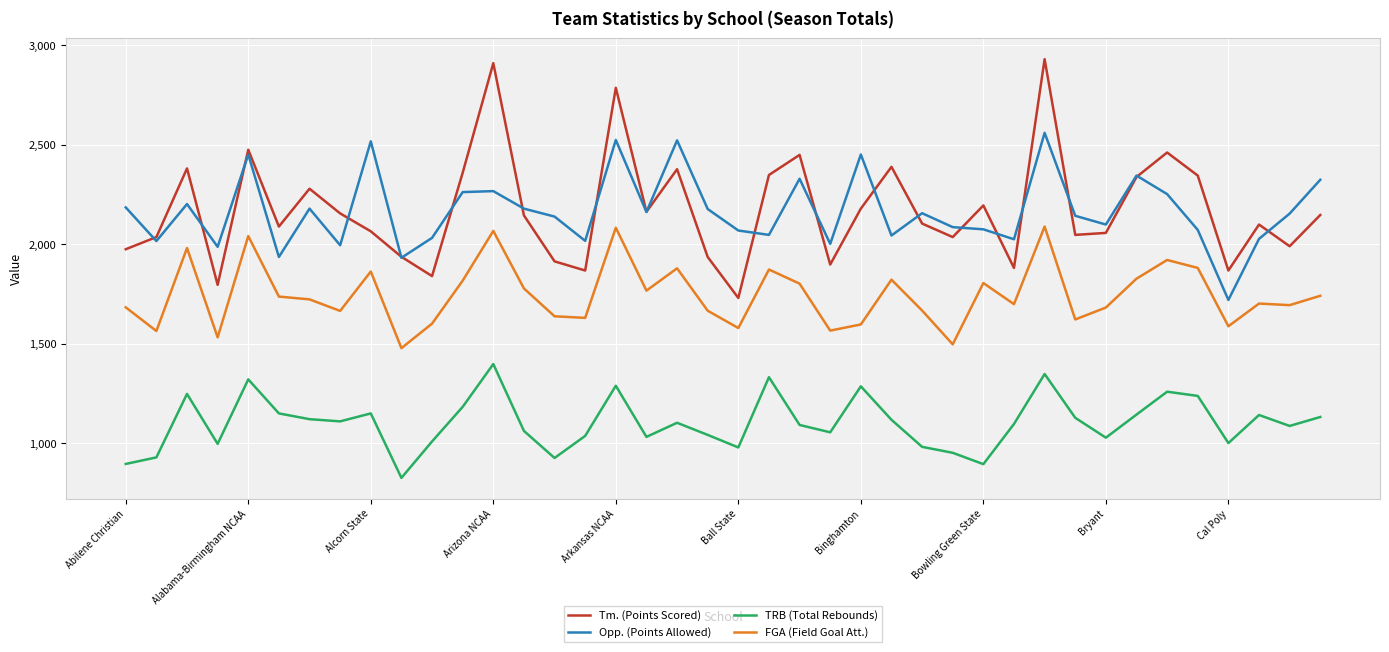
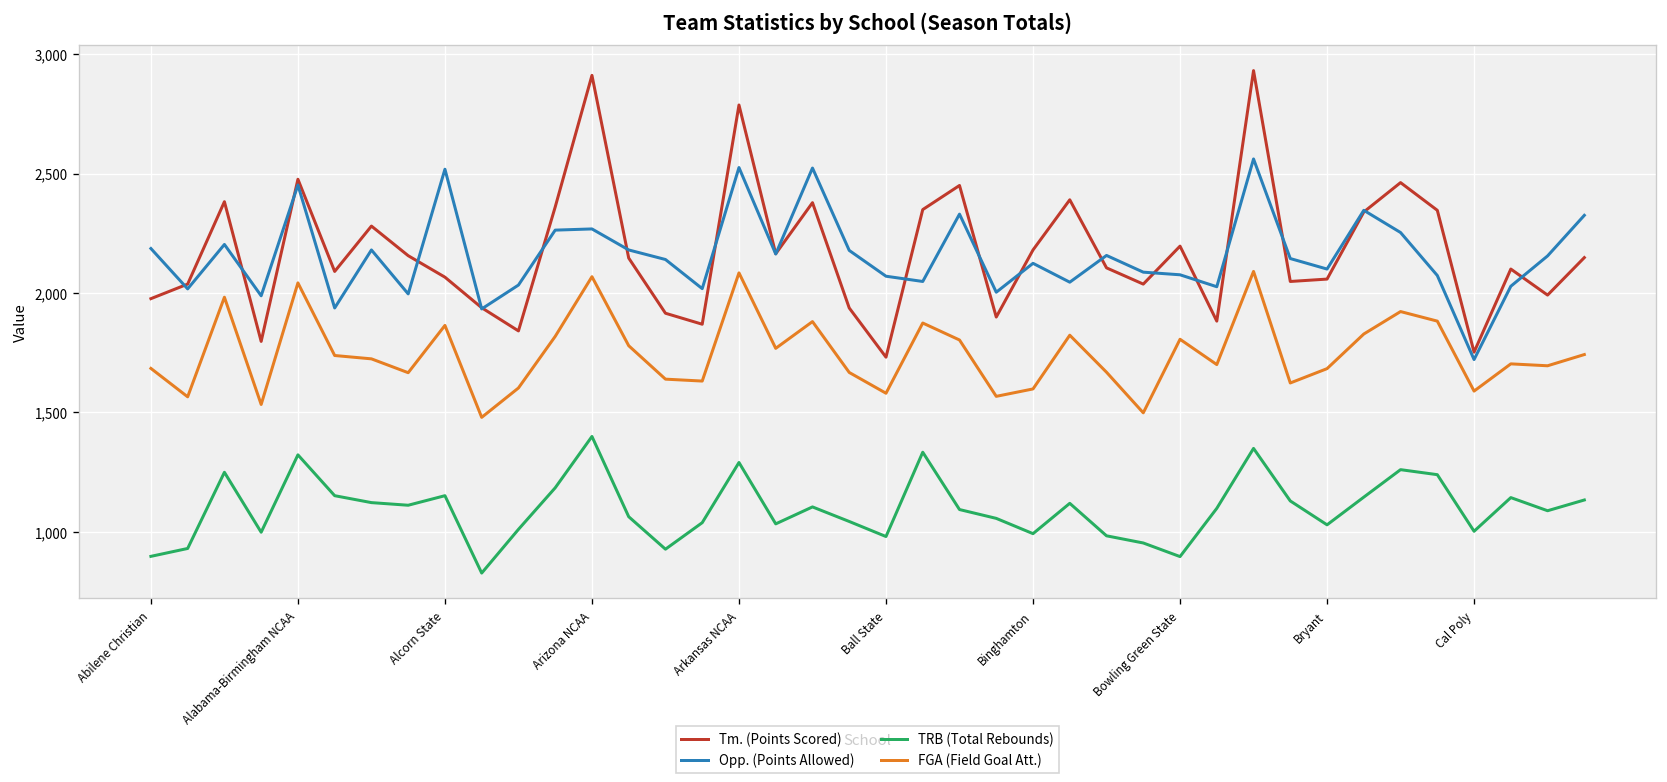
  {
    "Tm. (Points Scored)": {
      "Abilene Christian": "1,980",
      "Alabama-Birmingham NCAA": "2,480",
      "Alcorn State": "2,070",
      "Arizona NCAA": "2,910",
      "Arkansas NCAA": "2,790",
      "Ball State": "1,730",
      "Binghamton": "2,180",
      "Bowling Green State": "2,200",
      "Bryant": "2,060",
-     "Cal Poly": "1,870"
+     "Cal Poly": "1,750"
    },
    "Opp. (Points Allowed)": {
      "Abilene Christian": "2,190",
      "Alabama-Birmingham NCAA": "2,450",
      "Alcorn State": "2,520",
      "Arizona NCAA": "2,270",
      "Arkansas NCAA": "2,530",
      "Ball State": "2,070",
-     "Binghamton": "2,450",
+     "Binghamton": "2,120",
      "Bowling Green State": "2,080",
      "Bryant": "2,100",
      "Cal Poly": "1,720"
    },
    "TRB (Total Rebounds)": {
      "Abilene Christian": "900",
      "Alabama-Birmingham NCAA": "1,320",
      "Alcorn State": "1,150",
      "Arizona NCAA": "1,400",
      "Arkansas NCAA": "1,290",
      "Ball State": "980",
-     "Binghamton": "1,290",
+     "Binghamton": "990",
      "Bowling Green State": "900",
      "Bryant": "1,030",
      "Cal Poly": "1,000"
    },
    "FGA (Field Goal Att.)": {
      "Abilene Christian": "1,680",
      "Alabama-Birmingham NCAA": "2,040",
      "Alcorn State": "1,860",
      "Arizona NCAA": "2,070",
      "Arkansas NCAA": "2,080",
      "Ball State": "1,580",
      "Binghamton": "1,600",
      "Bowling Green State": "1,810",
      "Bryant": "1,680",
      "Cal Poly": "1,590"
    }
  }
